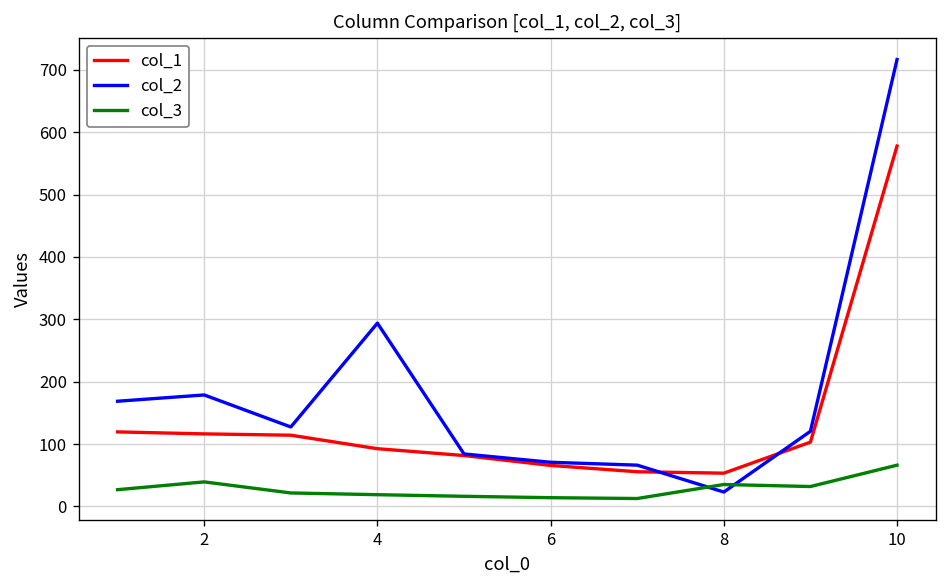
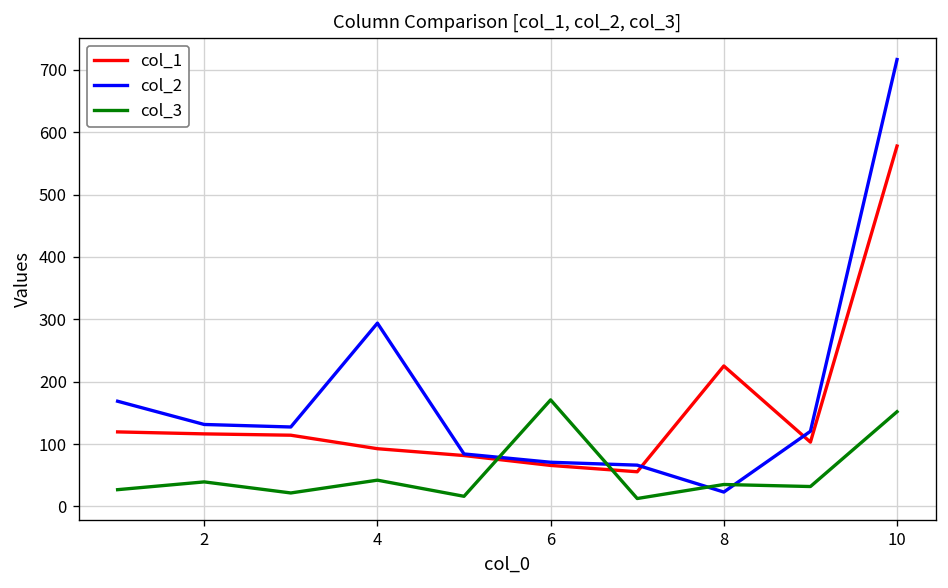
  {
    "col_1": {
      "2": 120,
      "4": 90,
      "6": 70,
-     "8": 50,
+     "8": 230,
      "10": 580
    },
    "col_2": {
-     "2": 180,
+     "2": 130,
      "4": 290,
      "6": 70,
      "8": 20,
      "10": 720
    },
    "col_3": {
      "2": 40,
-     "4": 20,
-     "6": 10,
+     "4": 40,
+     "6": 170,
      "8": 40,
-     "10": 70
+     "10": 150
    }
  }
